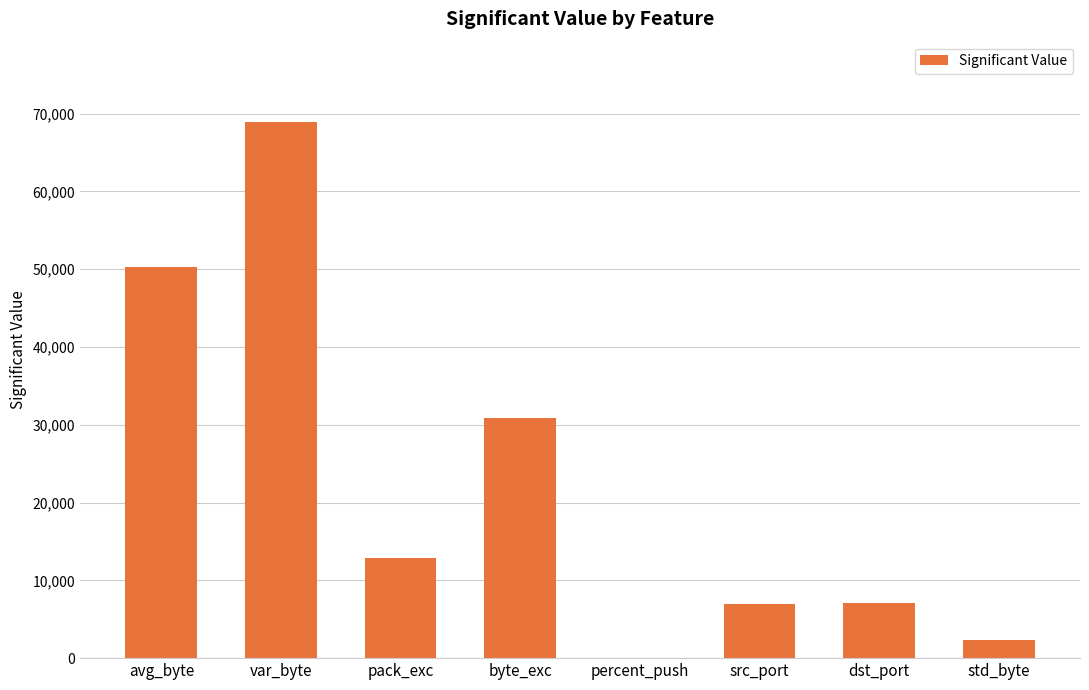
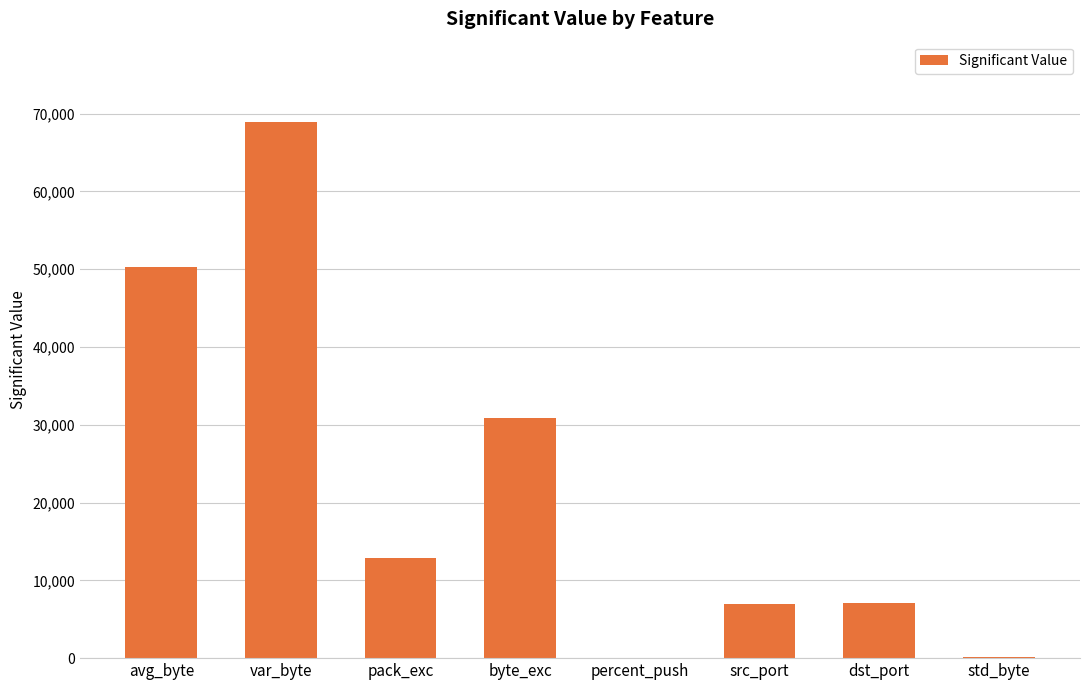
  {
    "avg_byte": "50,000",
    "var_byte": "69,000",
    "pack_exc": "13,000",
    "byte_exc": "31,000",
    "src_port": "7,000",
    "dst_port": "7,000",
-   "std_byte": "2,000"
+   "std_byte": "0"
  }
